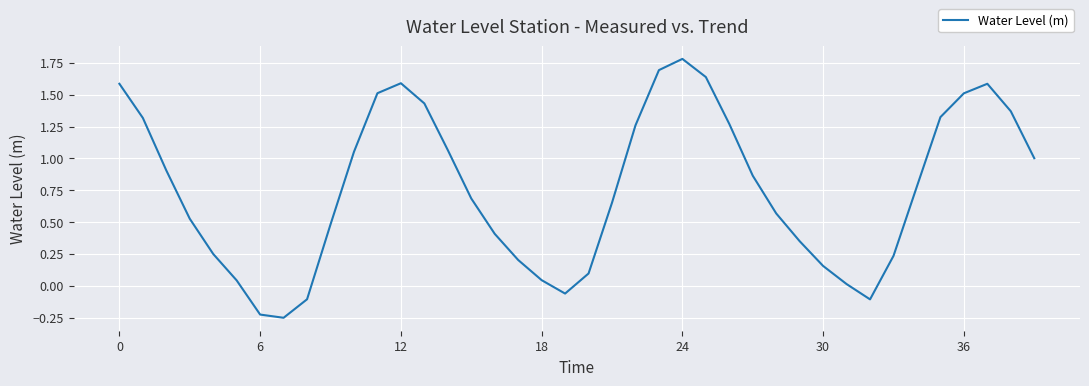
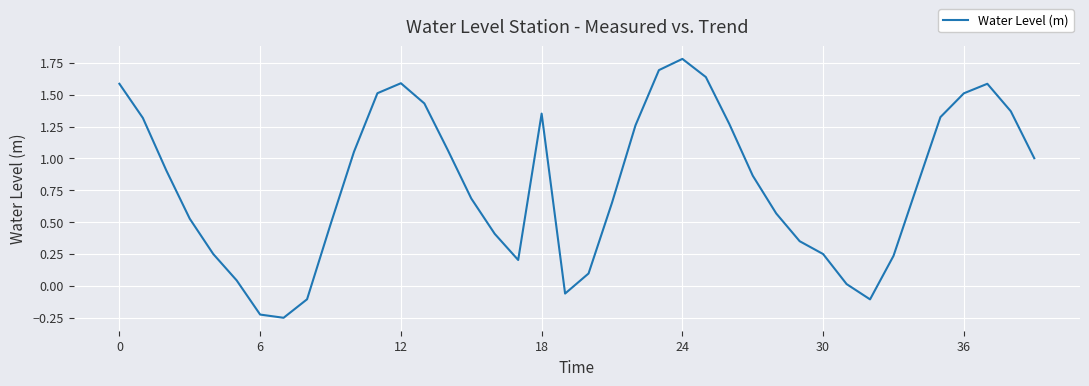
  {
    "0": 1.59,
    "6": -0.23,
    "12": 1.59,
-   "18": 0.04,
+   "18": 1.35,
    "24": 1.78,
-   "30": 0.16,
+   "30": 0.25,
    "36": 1.51
  }
